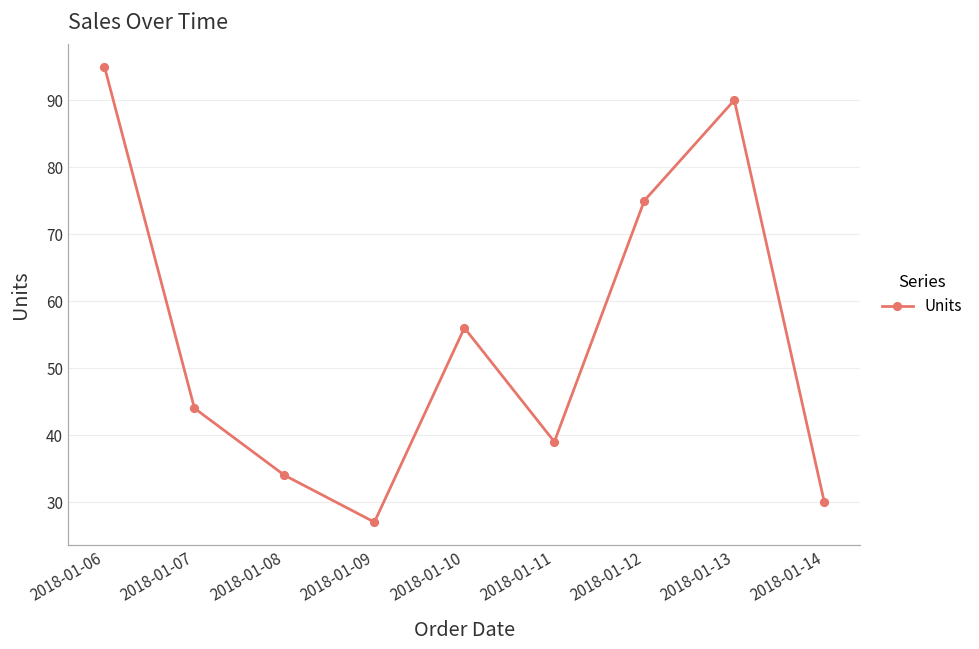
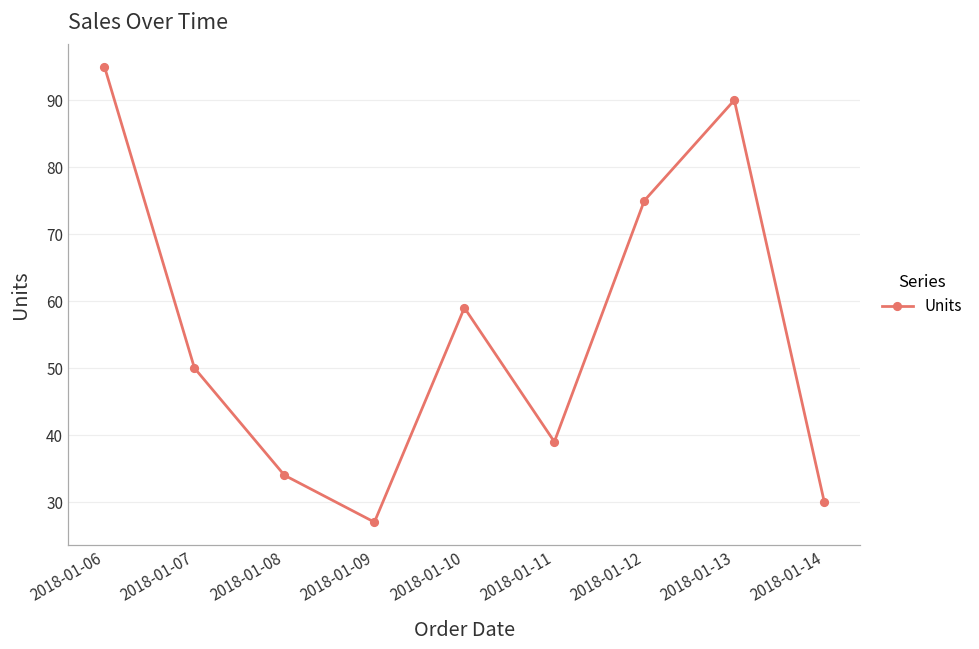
  {
    "2018-01-06": 95,
-   "2018-01-07": 44,
+   "2018-01-07": 50,
    "2018-01-08": 34,
    "2018-01-09": 27,
-   "2018-01-10": 56,
+   "2018-01-10": 59,
    "2018-01-11": 39,
    "2018-01-12": 75,
    "2018-01-13": 90,
    "2018-01-14": 30
  }
